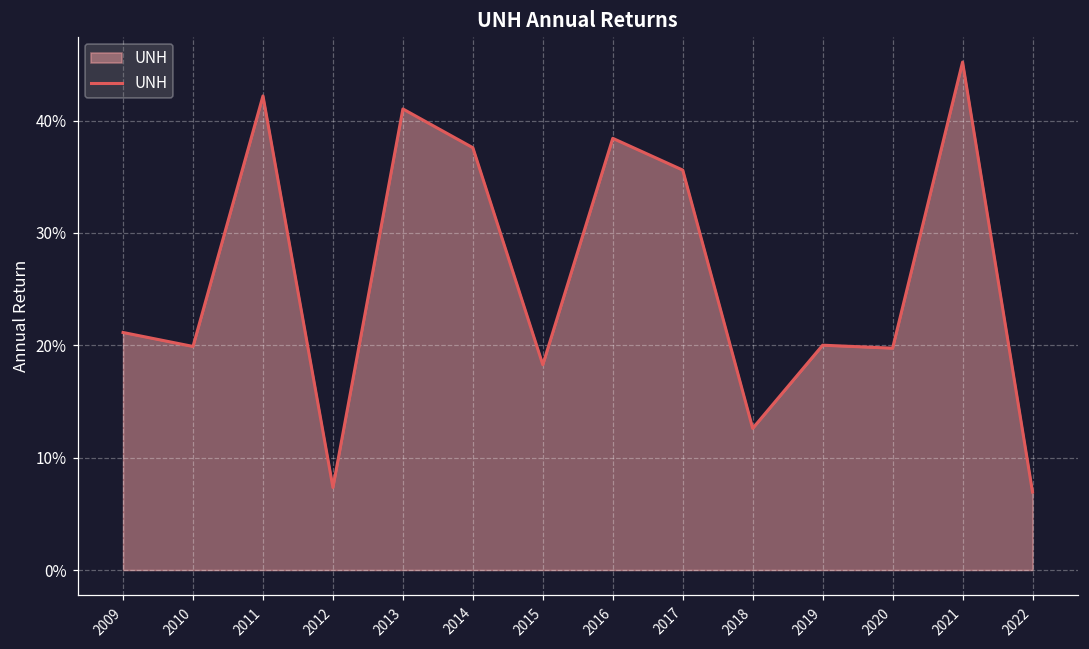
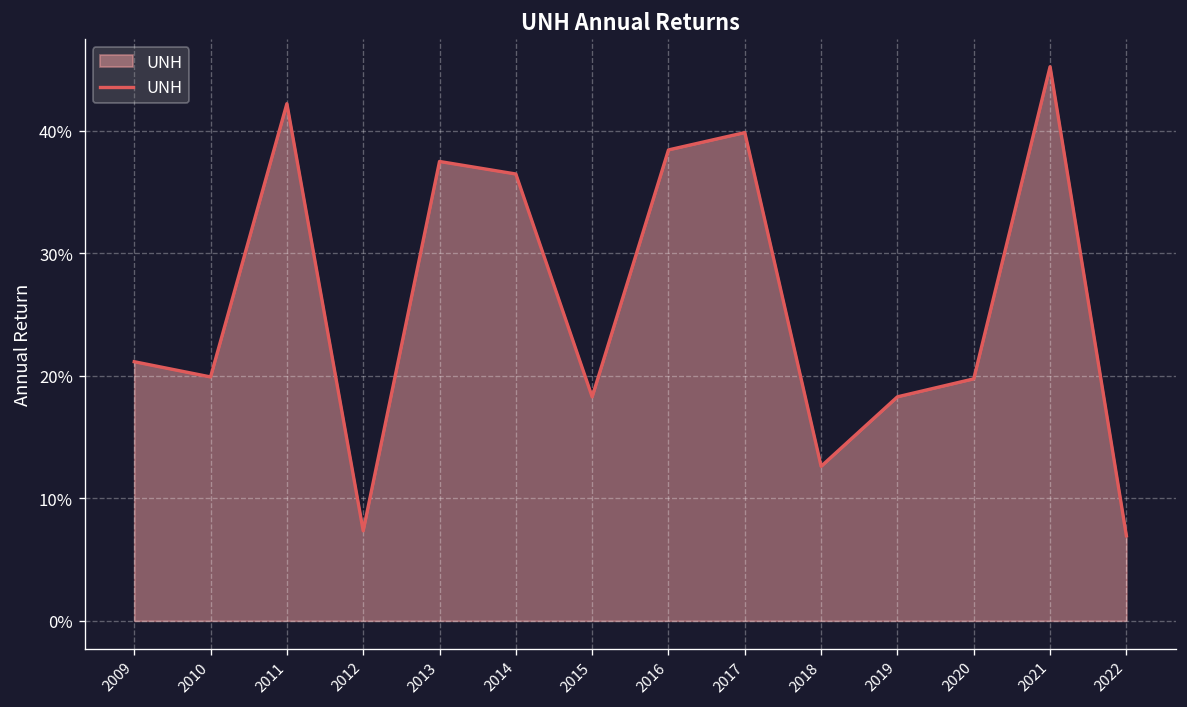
  {
    "2009": "21.1%",
    "2010": "19.9%",
    "2011": "42.2%",
    "2012": "7.3%",
-   "2013": "41.0%",
-   "2014": "37.6%",
+   "2013": "37.5%",
+   "2014": "36.5%",
    "2015": "18.3%",
    "2016": "38.4%",
-   "2017": "35.6%",
+   "2017": "39.8%",
    "2018": "12.6%",
-   "2019": "20.0%",
+   "2019": "18.3%",
    "2020": "19.7%",
    "2021": "45.2%",
    "2022": "6.9%"
  }
